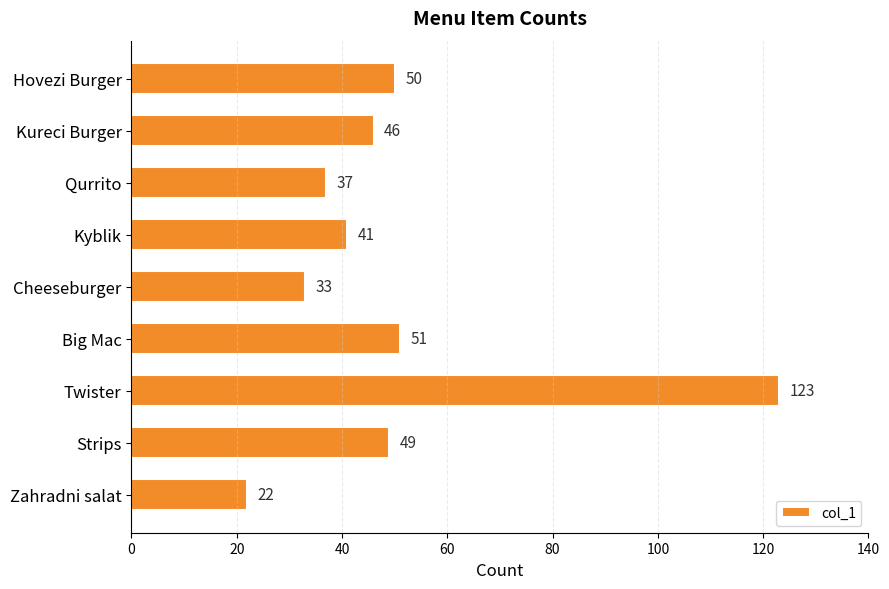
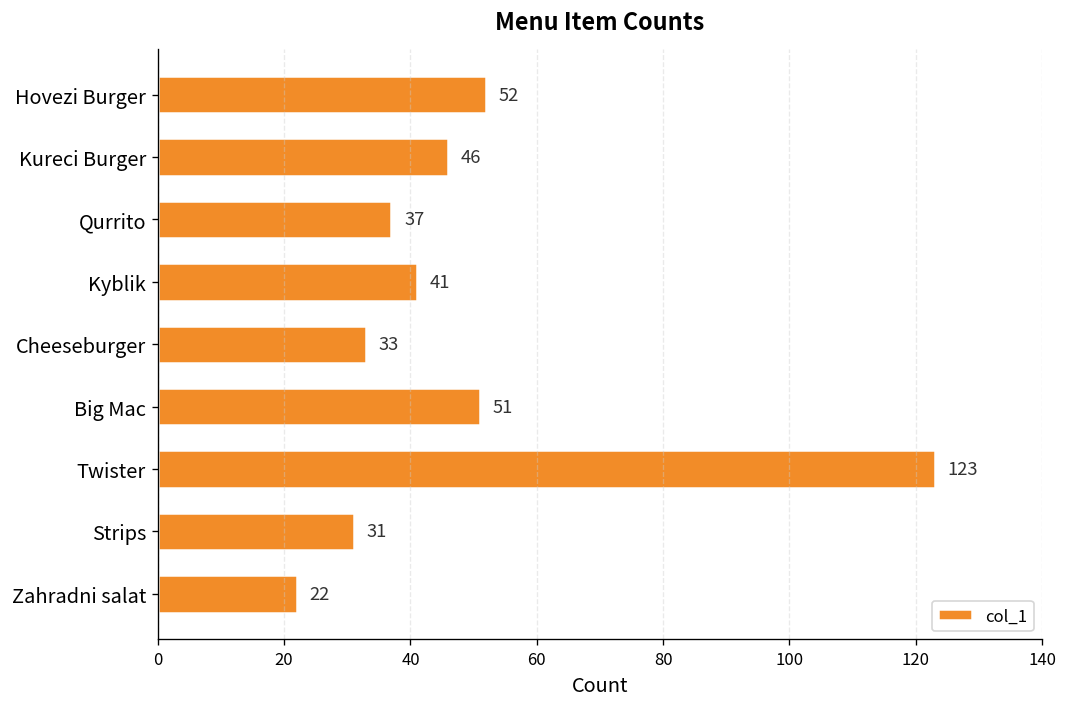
  {
-   "Hovezi Burger": 50,
+   "Hovezi Burger": 52,
    "Kureci Burger": 46,
    "Qurrito": 37,
    "Kyblik": 41,
    "Cheeseburger": 33,
    "Big Mac": 51,
    "Twister": 123,
-   "Strips": 49,
+   "Strips": 31,
    "Zahradni salat": 22
  }
